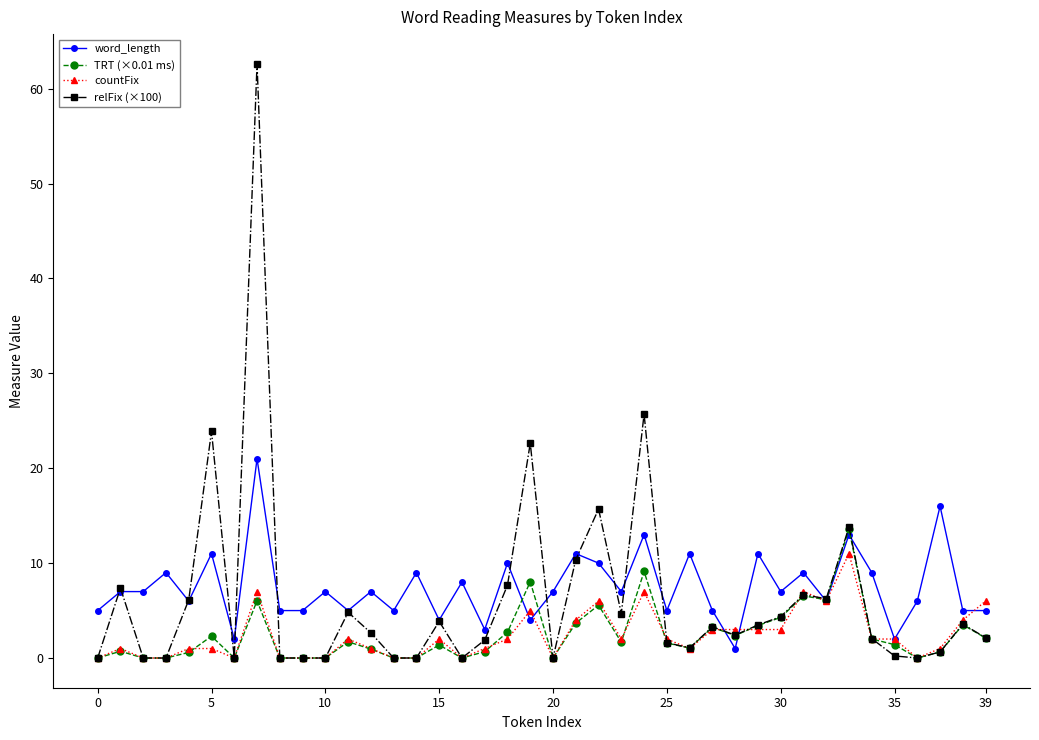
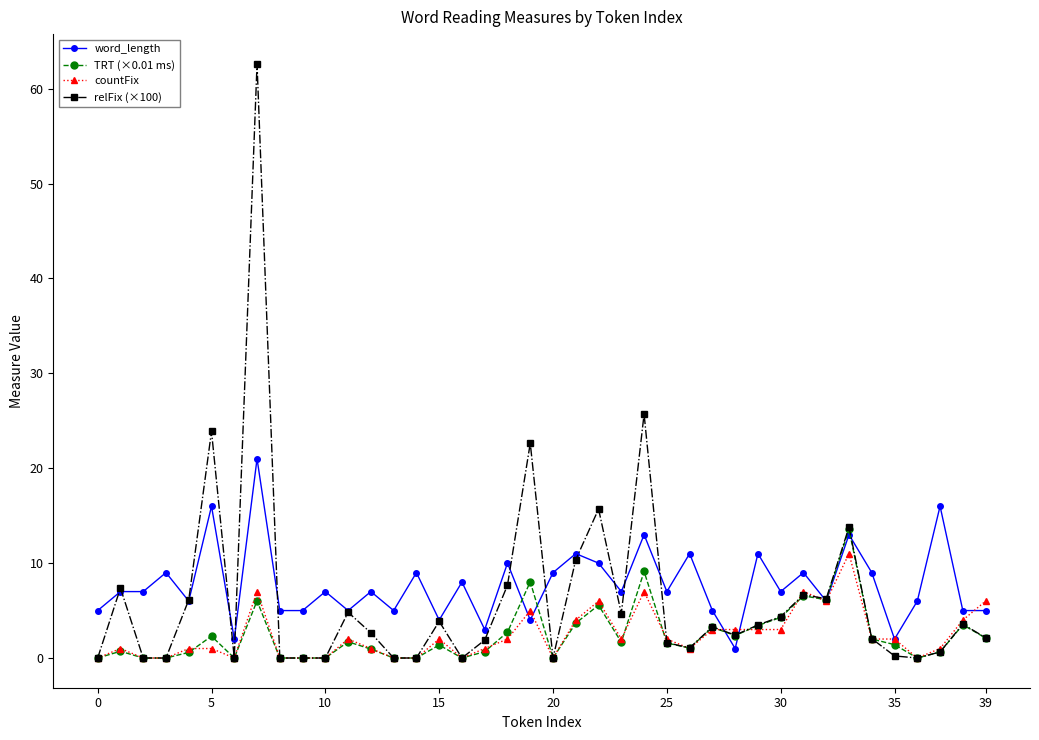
  {
    "word_length": {
      "0": 5,
-     "5": 11,
+     "5": 16,
      "10": 7,
-     "20": 7,
-     "25": 5,
+     "20": 9,
+     "25": 7,
      "30": 7,
      "39": 5
    },
    "TRT (×0.01 ms)": {
      "5": 2,
      "15": 1,
      "35": 1
    },
    "countFix": {
      "5": 1,
      "15": 2,
      "25": 2,
      "30": 3,
      "39": 6
    },
    "relFix (×100)": {
      "5": 24,
      "35": 0
    }
  }
